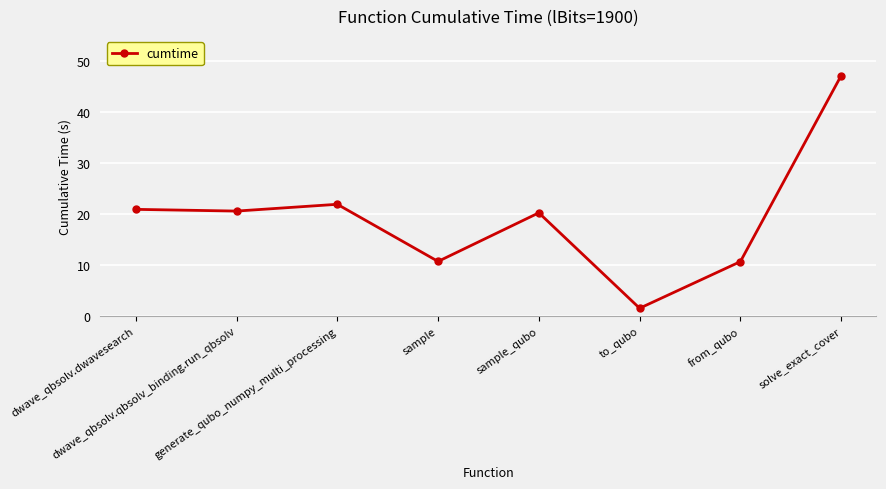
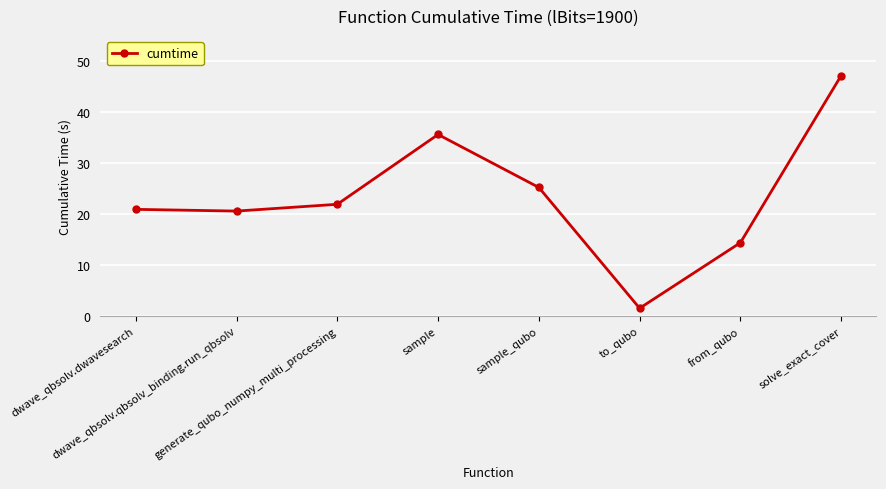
  {
    "dwave_qbsolv.dwavesearch": 21,
    "dwave_qbsolv.qbsolv_binding.run_qbsolv": 21,
    "generate_qubo_numpy_multi_processing": 22,
-   "sample": 11,
-   "sample_qubo": 20,
+   "sample": 36,
+   "sample_qubo": 25,
    "to_qubo": 2,
-   "from_qubo": 11,
+   "from_qubo": 14,
    "solve_exact_cover": 47
  }
